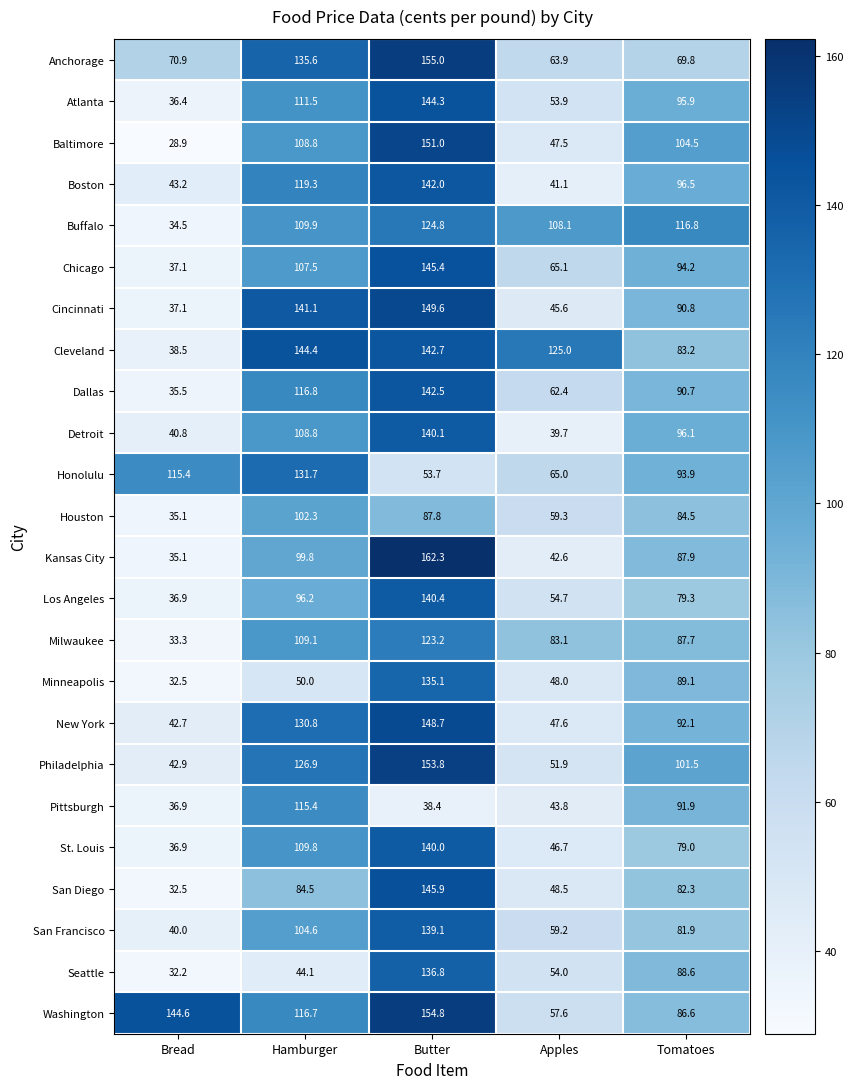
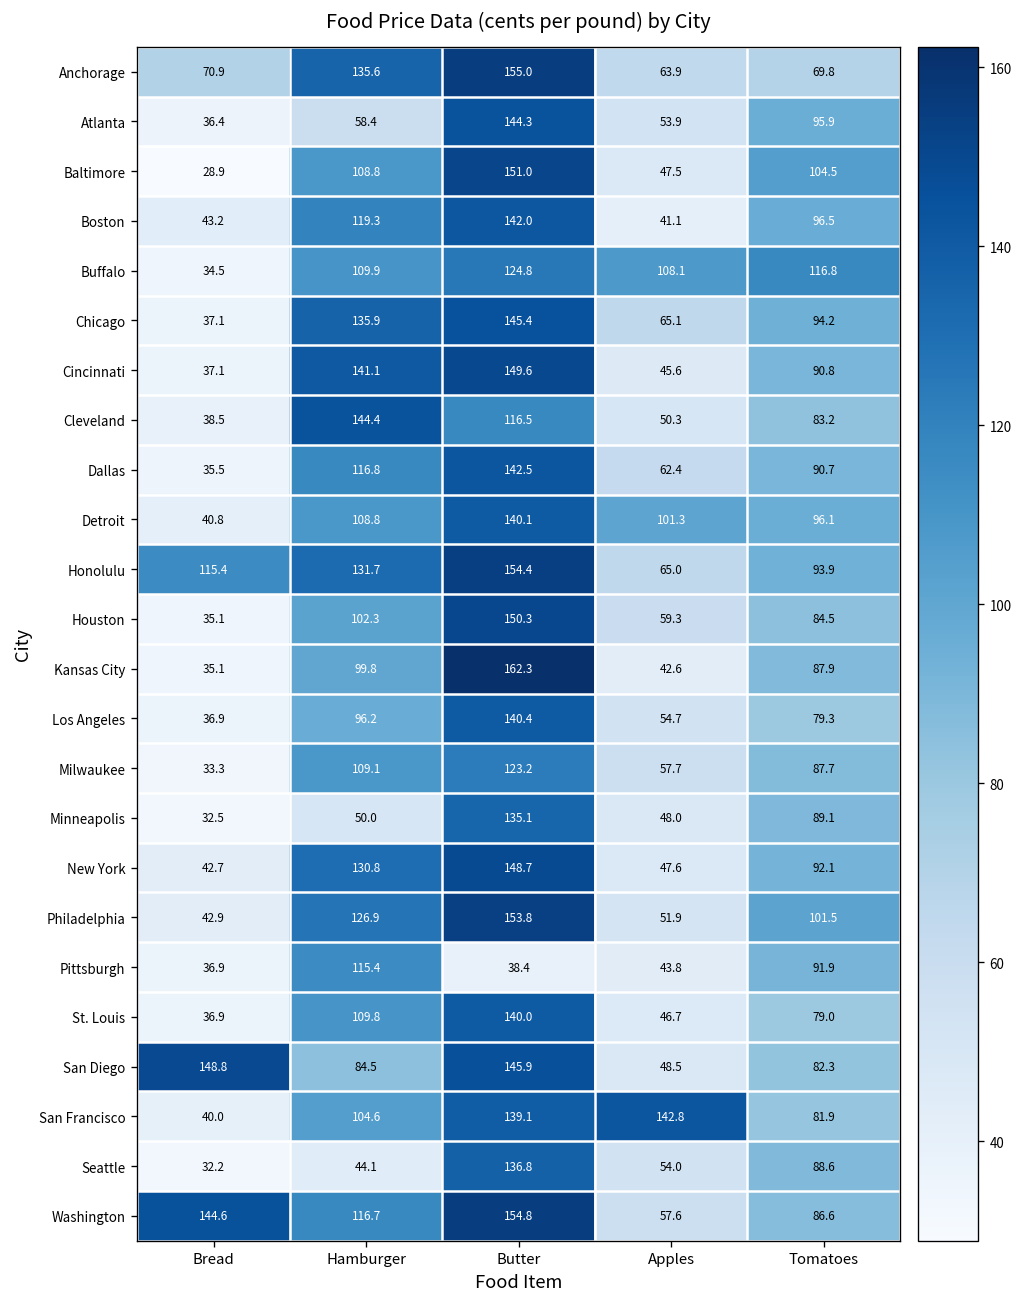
  {
    "Anchorage": {
      "Bread": 70.9,
      "Hamburger": 135.6,
      "Butter": 155.0,
      "Apples": 63.9,
      "Tomatoes": 69.8
    },
    "Atlanta": {
      "Bread": 36.4,
-     "Hamburger": 111.5,
+     "Hamburger": 58.4,
      "Butter": 144.3,
      "Apples": 53.9,
      "Tomatoes": 95.9
    },
    "Baltimore": {
      "Bread": 28.9,
      "Hamburger": 108.8,
      "Butter": 151.0,
      "Apples": 47.5,
      "Tomatoes": 104.5
    },
    "Boston": {
      "Bread": 43.2,
      "Hamburger": 119.3,
      "Butter": 142.0,
      "Apples": 41.1,
      "Tomatoes": 96.5
    },
    "Buffalo": {
      "Bread": 34.5,
      "Hamburger": 109.9,
      "Butter": 124.8,
      "Apples": 108.1,
      "Tomatoes": 116.8
    },
    "Chicago": {
      "Bread": 37.1,
-     "Hamburger": 107.5,
+     "Hamburger": 135.9,
      "Butter": 145.4,
      "Apples": 65.1,
      "Tomatoes": 94.2
    },
    "Cincinnati": {
      "Bread": 37.1,
      "Hamburger": 141.1,
      "Butter": 149.6,
      "Apples": 45.6,
      "Tomatoes": 90.8
    },
    "Cleveland": {
      "Bread": 38.5,
      "Hamburger": 144.4,
-     "Butter": 142.7,
-     "Apples": 125.0,
+     "Butter": 116.5,
+     "Apples": 50.3,
      "Tomatoes": 83.2
    },
    "Dallas": {
      "Bread": 35.5,
      "Hamburger": 116.8,
      "Butter": 142.5,
      "Apples": 62.4,
      "Tomatoes": 90.7
    },
    "Detroit": {
      "Bread": 40.8,
      "Hamburger": 108.8,
      "Butter": 140.1,
-     "Apples": 39.7,
+     "Apples": 101.3,
      "Tomatoes": 96.1
    },
    "Honolulu": {
      "Bread": 115.4,
      "Hamburger": 131.7,
-     "Butter": 53.7,
+     "Butter": 154.4,
      "Apples": 65.0,
      "Tomatoes": 93.9
    },
    "Houston": {
      "Bread": 35.1,
      "Hamburger": 102.3,
-     "Butter": 87.8,
+     "Butter": 150.3,
      "Apples": 59.3,
      "Tomatoes": 84.5
    },
    "Kansas City": {
      "Bread": 35.1,
      "Hamburger": 99.8,
      "Butter": 162.3,
      "Apples": 42.6,
      "Tomatoes": 87.9
    },
    "Los Angeles": {
      "Bread": 36.9,
      "Hamburger": 96.2,
      "Butter": 140.4,
      "Apples": 54.7,
      "Tomatoes": 79.3
    },
    "Milwaukee": {
      "Bread": 33.3,
      "Hamburger": 109.1,
      "Butter": 123.2,
-     "Apples": 83.1,
+     "Apples": 57.7,
      "Tomatoes": 87.7
    },
    "Minneapolis": {
      "Bread": 32.5,
      "Hamburger": 50.0,
      "Butter": 135.1,
      "Apples": 48.0,
      "Tomatoes": 89.1
    },
    "New York": {
      "Bread": 42.7,
      "Hamburger": 130.8,
      "Butter": 148.7,
      "Apples": 47.6,
      "Tomatoes": 92.1
    },
    "Philadelphia": {
      "Bread": 42.9,
      "Hamburger": 126.9,
      "Butter": 153.8,
      "Apples": 51.9,
      "Tomatoes": 101.5
    },
    "Pittsburgh": {
      "Bread": 36.9,
      "Hamburger": 115.4,
      "Butter": 38.4,
      "Apples": 43.8,
      "Tomatoes": 91.9
    },
    "St. Louis": {
      "Bread": 36.9,
      "Hamburger": 109.8,
      "Butter": 140.0,
      "Apples": 46.7,
      "Tomatoes": 79.0
    },
    "San Diego": {
-     "Bread": 32.5,
+     "Bread": 148.8,
      "Hamburger": 84.5,
      "Butter": 145.9,
      "Apples": 48.5,
      "Tomatoes": 82.3
    },
    "San Francisco": {
      "Bread": 40.0,
      "Hamburger": 104.6,
      "Butter": 139.1,
-     "Apples": 59.2,
+     "Apples": 142.8,
      "Tomatoes": 81.9
    },
    "Seattle": {
      "Bread": 32.2,
      "Hamburger": 44.1,
      "Butter": 136.8,
      "Apples": 54.0,
      "Tomatoes": 88.6
    },
    "Washington": {
      "Bread": 144.6,
      "Hamburger": 116.7,
      "Butter": 154.8,
      "Apples": 57.6,
      "Tomatoes": 86.6
    }
  }
